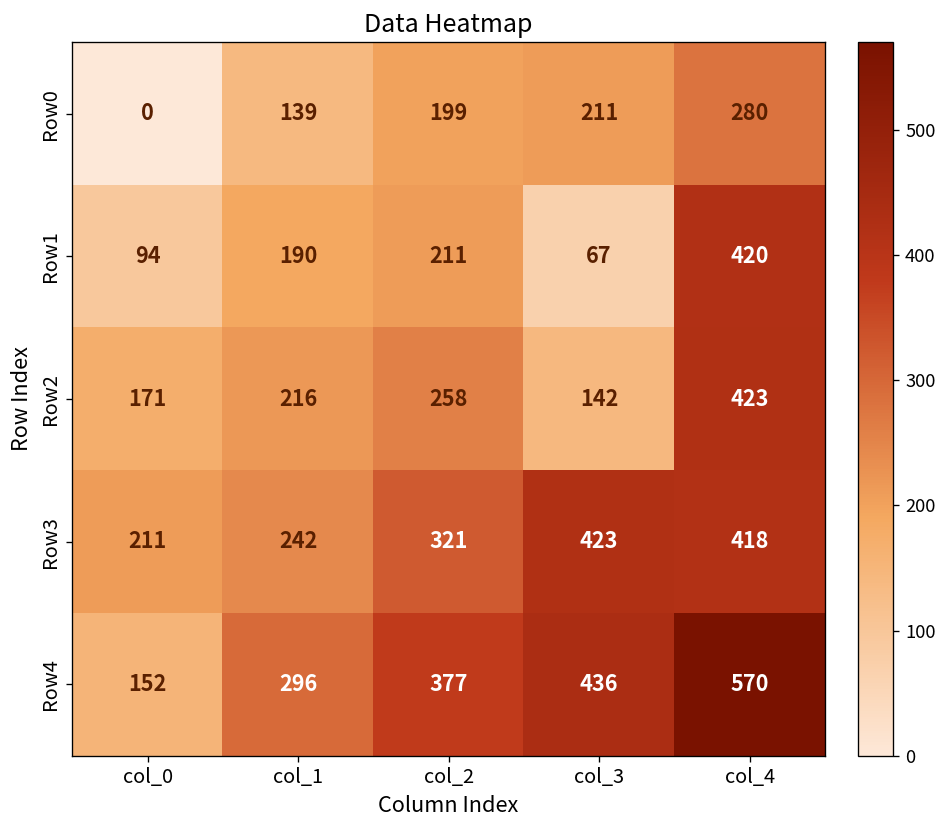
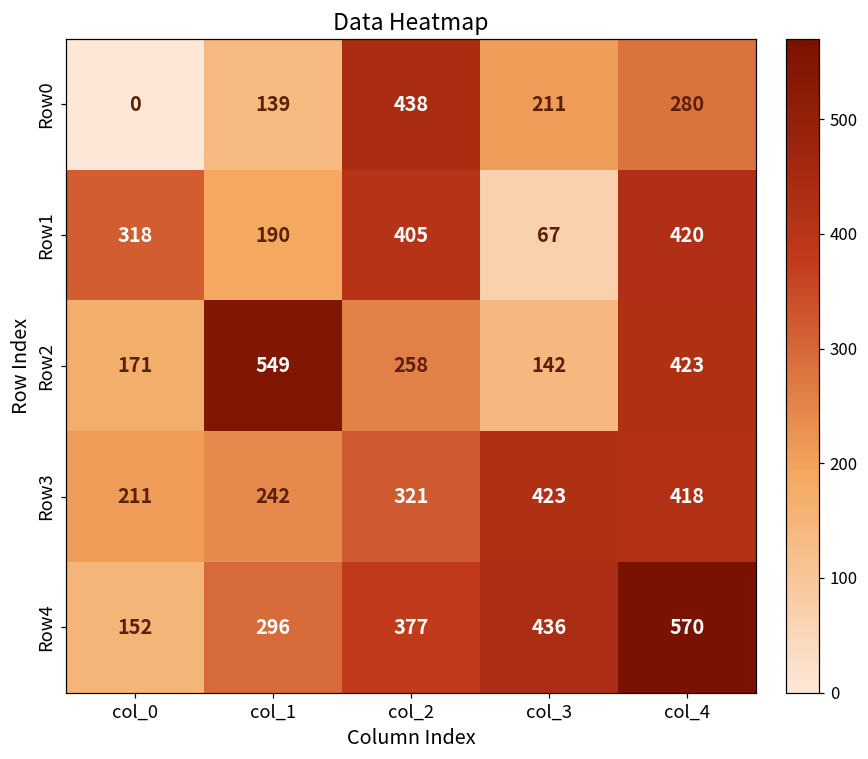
  {
    "Row0": {
      "col_0": 0,
      "col_1": 139,
-     "col_2": 199,
+     "col_2": 438,
      "col_3": 211,
      "col_4": 280
    },
    "Row1": {
-     "col_0": 94,
+     "col_0": 318,
      "col_1": 190,
-     "col_2": 211,
+     "col_2": 405,
      "col_3": 67,
      "col_4": 420
    },
    "Row2": {
      "col_0": 171,
-     "col_1": 216,
+     "col_1": 549,
      "col_2": 258,
      "col_3": 142,
      "col_4": 423
    },
    "Row3": {
      "col_0": 211,
      "col_1": 242,
      "col_2": 321,
      "col_3": 423,
      "col_4": 418
    },
    "Row4": {
      "col_0": 152,
      "col_1": 296,
      "col_2": 377,
      "col_3": 436,
      "col_4": 570
    }
  }
